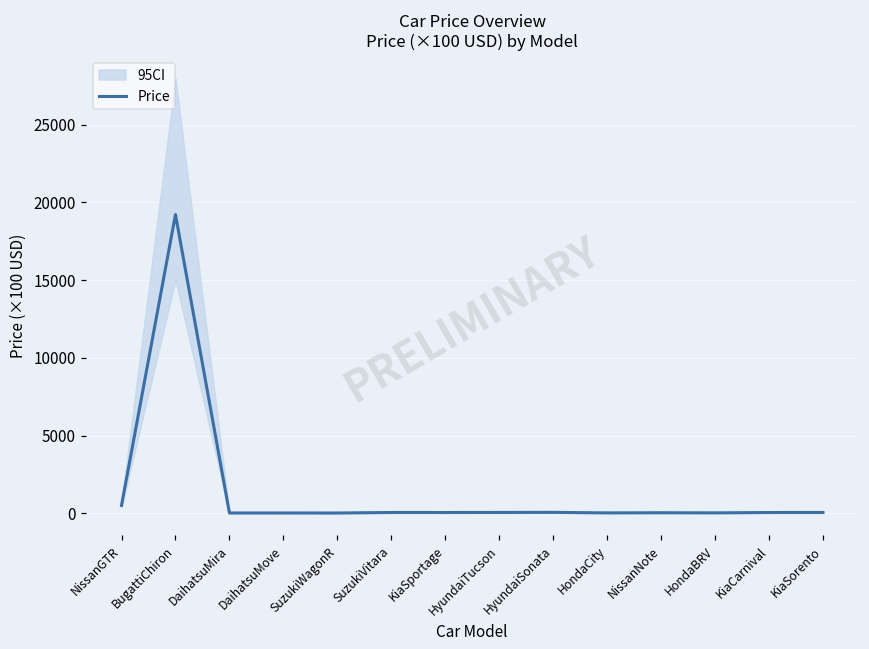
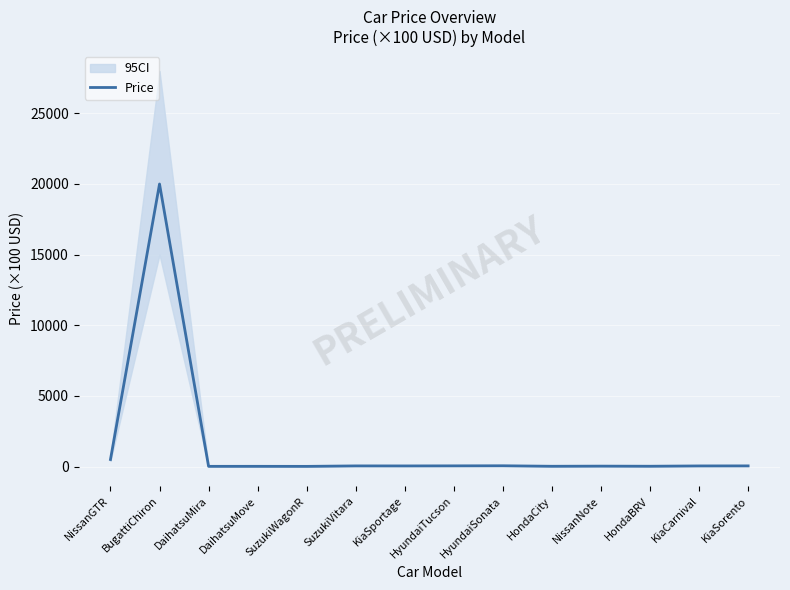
  {
    "Price": {
      "NissanGTR": 500,
-     "BugattiChiron": 19200
+     "BugattiChiron": 20000
    }
  }
